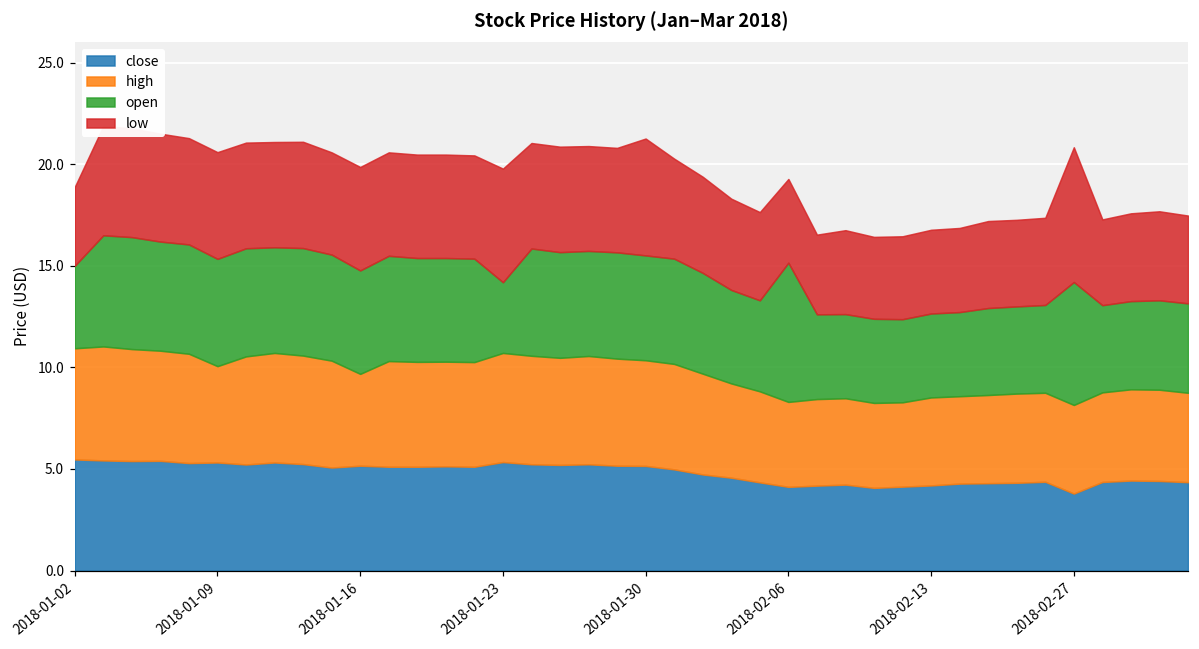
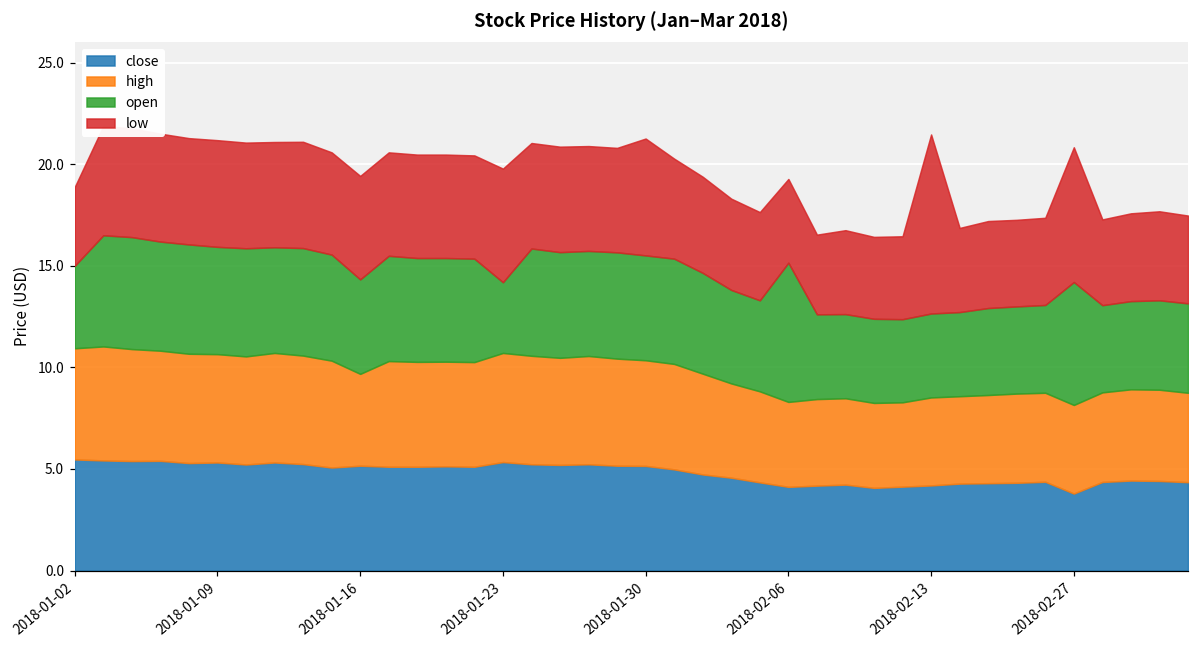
  {
    "close": {
      "2018-01-02": 5.5,
      "2018-01-09": 5.3,
      "2018-01-16": 5.2,
      "2018-01-23": 5.3,
      "2018-01-30": 5.2,
      "2018-02-06": 4.1,
      "2018-02-13": 4.2,
      "2018-02-27": 3.8
    },
    "high": {
      "2018-01-02": 5.5,
-     "2018-01-09": 4.7,
+     "2018-01-09": 5.3,
      "2018-01-16": 4.5,
      "2018-01-23": 5.4,
      "2018-01-30": 5.2,
      "2018-02-06": 4.2,
      "2018-02-13": 4.3,
      "2018-02-27": 4.4
    },
    "open": {
      "2018-01-02": 4.1,
      "2018-01-09": 5.3,
-     "2018-01-16": 5.1,
+     "2018-01-16": 4.7,
      "2018-01-23": 3.5,
      "2018-01-30": 5.2,
      "2018-02-06": 6.9,
      "2018-02-13": 4.1,
      "2018-02-27": 6.0
    },
    "low": {
      "2018-01-02": 3.9,
      "2018-01-09": 5.3,
      "2018-01-16": 5.1,
      "2018-01-23": 5.6,
      "2018-01-30": 5.8,
      "2018-02-06": 4.1,
-     "2018-02-13": 4.1,
+     "2018-02-13": 8.8,
      "2018-02-27": 6.6
    }
  }
